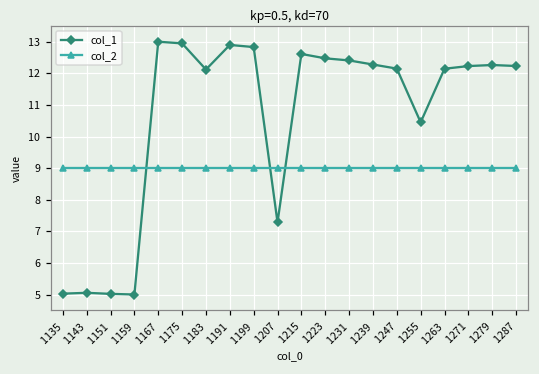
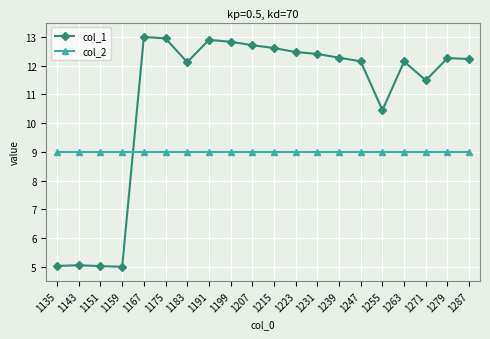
  {
    "col_1": {
      "1135": 5.0,
      "1143": 5.1,
      "1151": 5.0,
      "1159": 5.0,
      "1167": 13.0,
      "1175": 12.9,
      "1183": 12.1,
      "1191": 12.9,
      "1199": 12.8,
-     "1207": 7.3,
+     "1207": 12.7,
      "1215": 12.6,
      "1223": 12.5,
      "1231": 12.4,
      "1239": 12.3,
      "1247": 12.1,
      "1255": 10.4,
      "1263": 12.1,
-     "1271": 12.2,
+     "1271": 11.5,
      "1279": 12.3,
      "1287": 12.2
    },
    "col_2": {
      "1135": 9.0,
      "1143": 9.0,
      "1151": 9.0,
      "1159": 9.0,
      "1167": 9.0,
      "1175": 9.0,
      "1183": 9.0,
      "1191": 9.0,
      "1199": 9.0,
      "1207": 9.0,
      "1215": 9.0,
      "1223": 9.0,
      "1231": 9.0,
      "1239": 9.0,
      "1247": 9.0,
      "1255": 9.0,
      "1263": 9.0,
      "1271": 9.0,
      "1279": 9.0,
      "1287": 9.0
    }
  }
